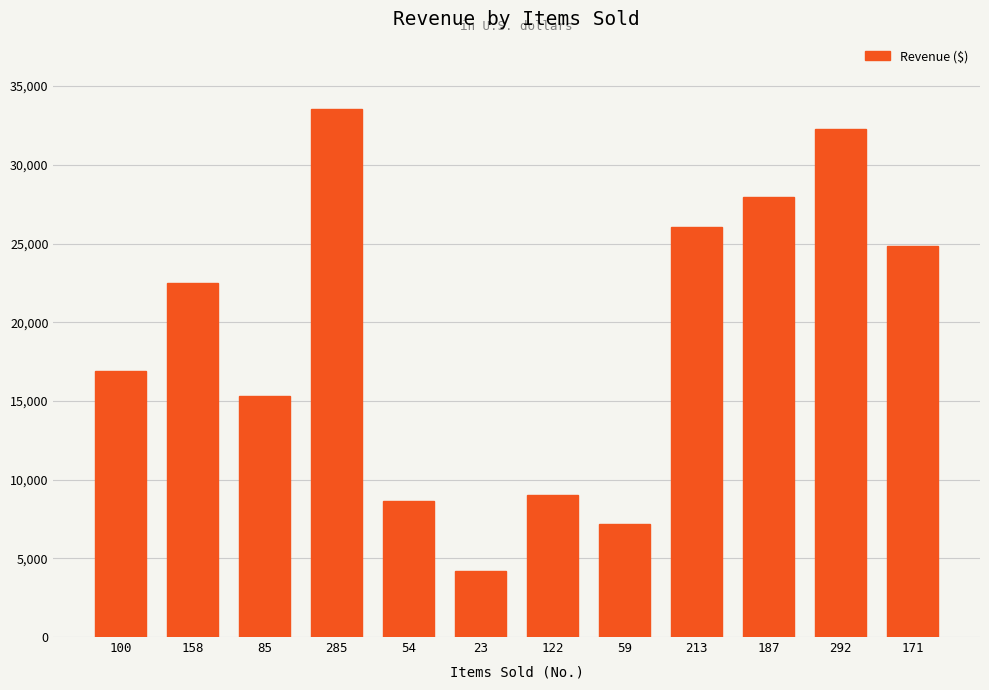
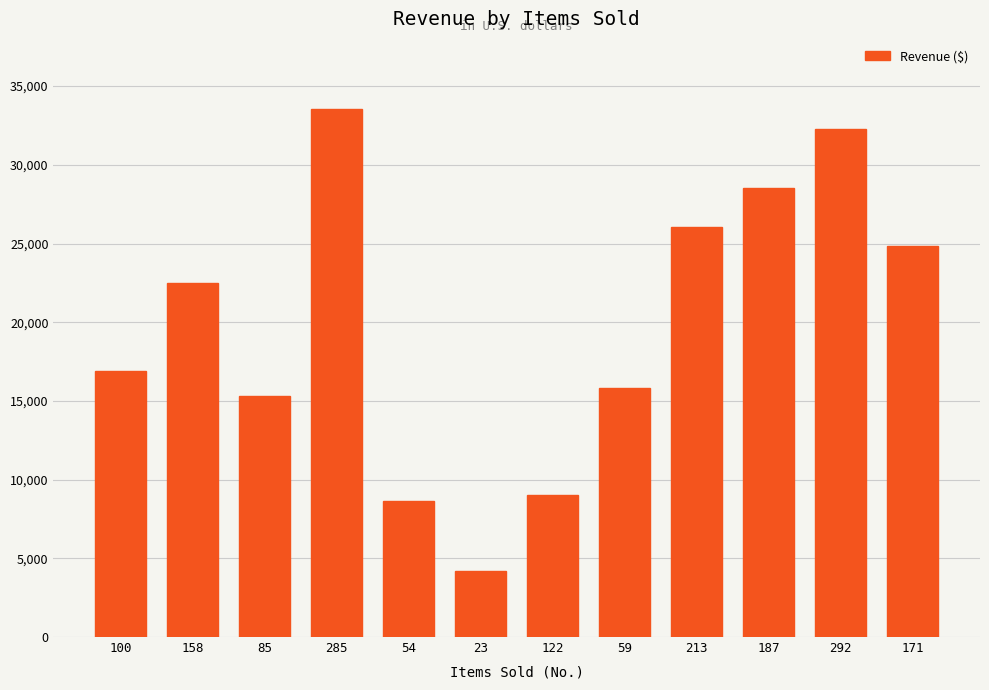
  {
    "100": "16,900",
    "158": "22,500",
    "85": "15,300",
    "285": "33,600",
    "54": "8,600",
    "23": "4,200",
    "122": "9,000",
-   "59": "7,200",
+   "59": "15,800",
    "213": "26,000",
-   "187": "28,000",
+   "187": "28,500",
    "292": "32,300",
    "171": "24,800"
  }
